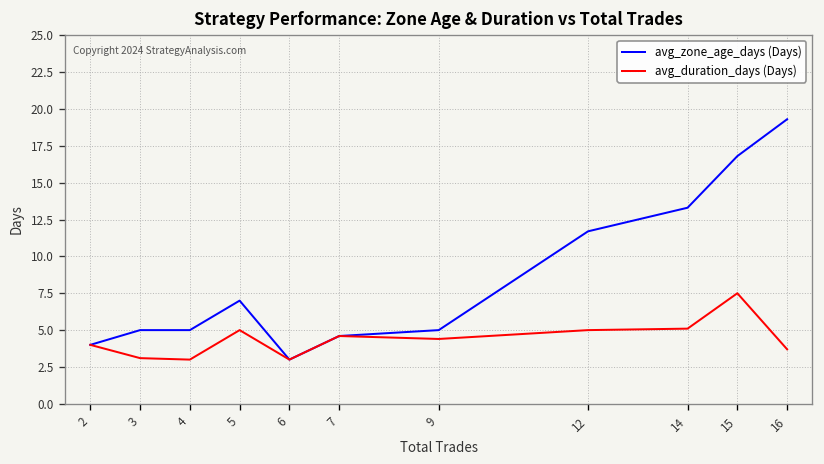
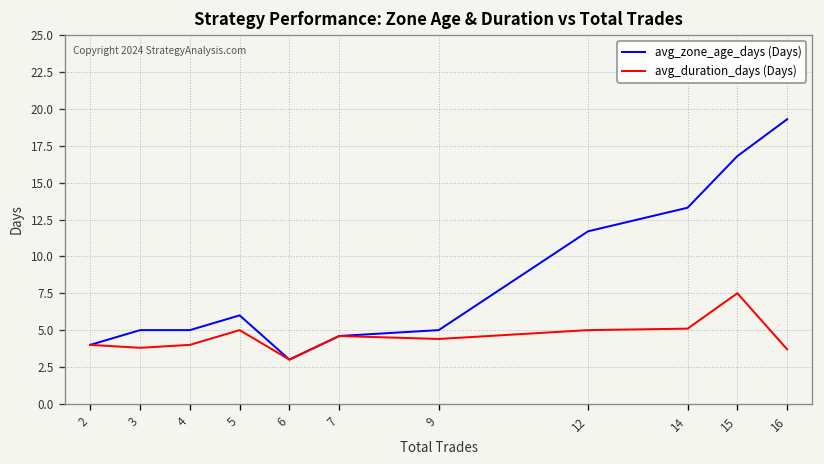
  {
    "avg_zone_age_days (Days)": {
      "3": 5,
      "4": 5,
-     "5": 7,
+     "5": 6,
      "9": 5,
      "12": 11.7,
      "14": 13.3,
      "15": 17,
      "16": 19.3
    },
    "avg_duration_days (Days)": {
-     "3": 3.1,
-     "4": 3,
+     "3": 3.8,
+     "4": 4,
      "5": 5.0,
      "9": 4.4,
      "12": 5.0,
      "14": 5.1,
      "15": 7.5,
      "16": 3.7
    }
  }
